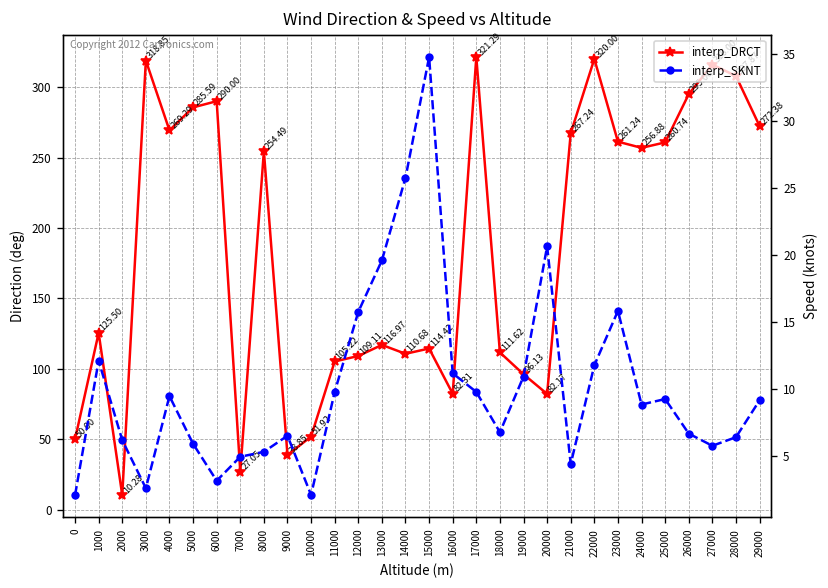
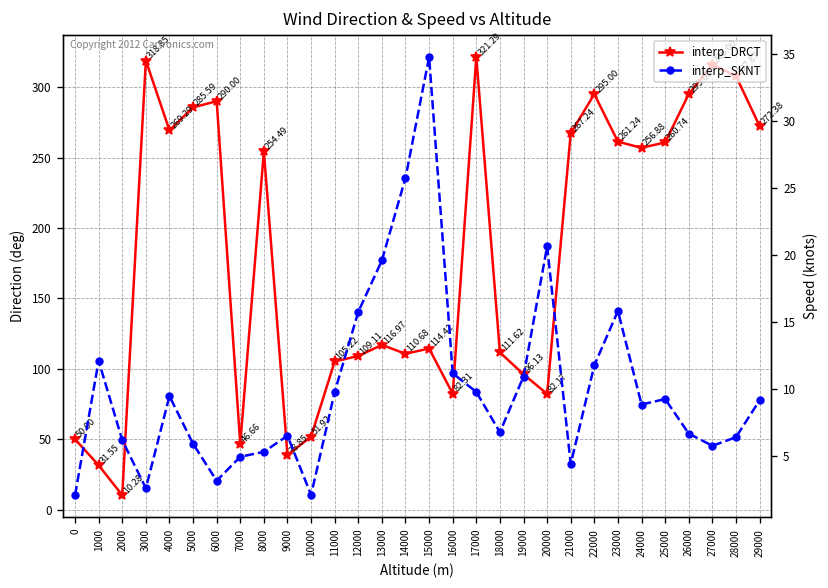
  {
    "interp_DRCT": {
      "0": 50.00,
-     "1000": 125.50,
+     "1000": 31.55,
      "6000": 290.00,
-     "7000": 27.05,
+     "7000": 46.66,
      "8000": 254.49,
      "10000": 51.92,
      "13000": 116.97,
      "15000": 114.42,
      "17000": 321.29,
      "18000": 111.62,
      "20000": 82.17,
      "21000": 267.24,
-     "22000": 320.00,
+     "22000": 295.00,
      "23000": 261.24,
      "25000": 260.74,
      "29000": 272.38
    }
  }
